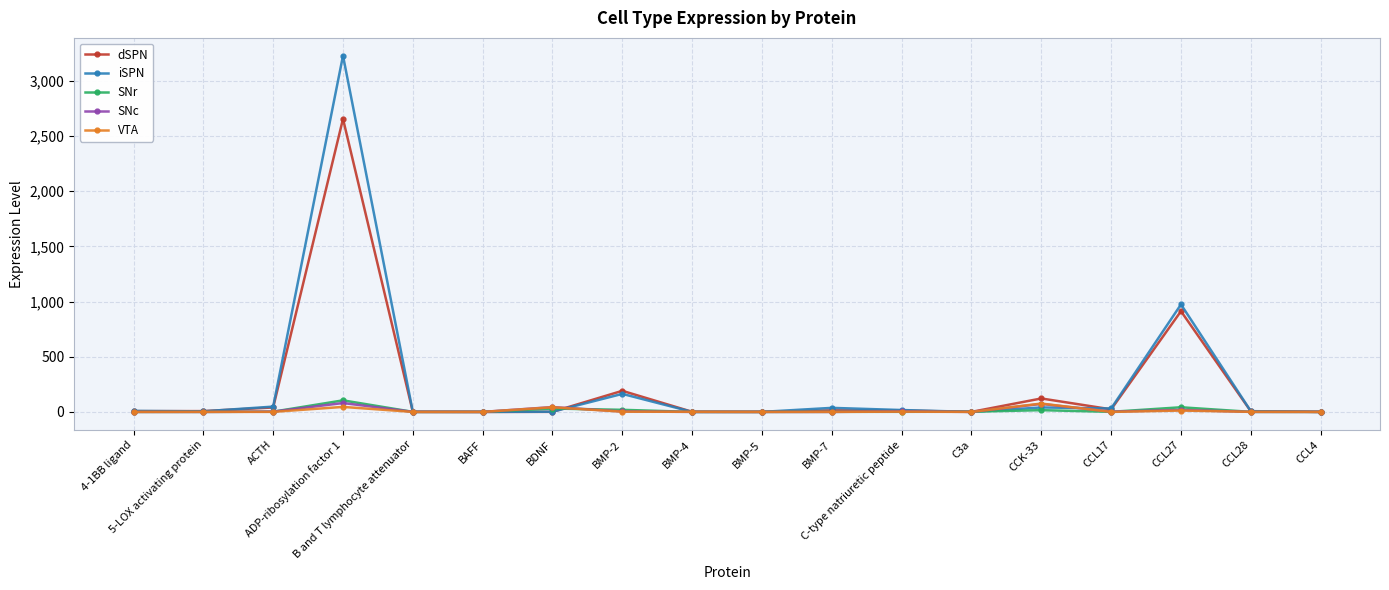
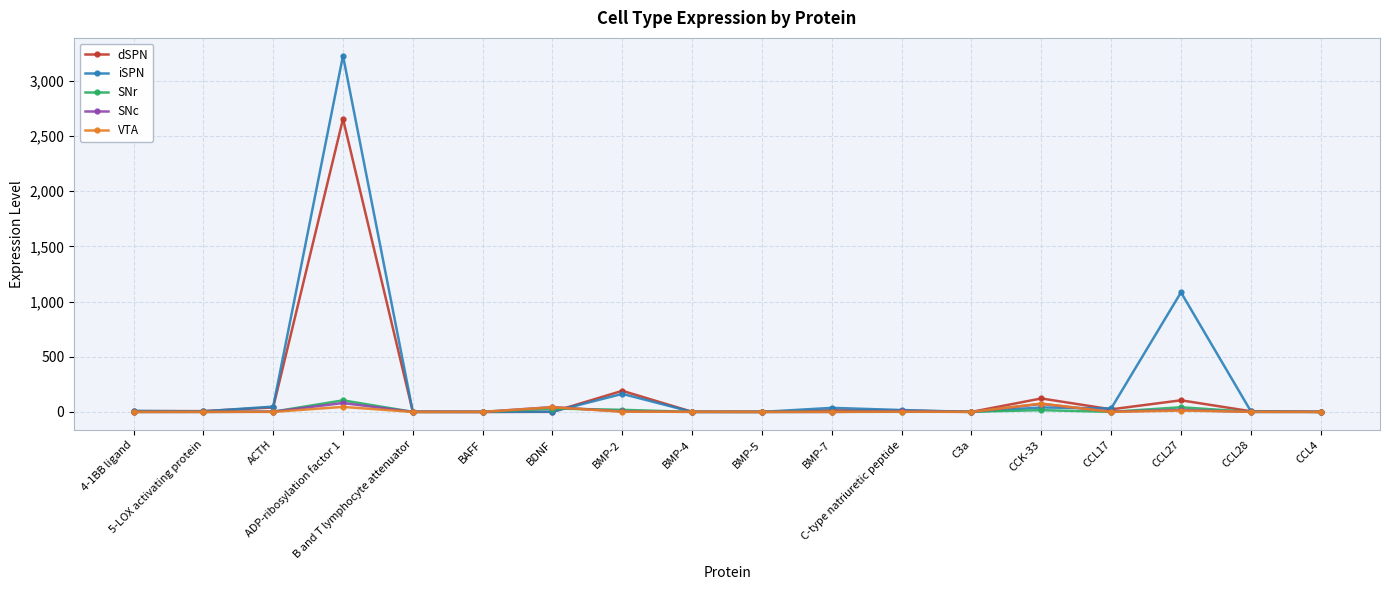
  {
    "dSPN": {
      "ADP-ribosylation factor 1": "2,660",
      "BMP-2": "190",
      "CCK-33": "120",
-     "CCL27": "910"
+     "CCL27": "110"
    },
    "iSPN": {
      "ADP-ribosylation factor 1": "3,230",
      "BMP-2": "160",
      "CCK-33": "40",
-     "CCL27": "970"
+     "CCL27": "1,080"
    },
    "SNr": {
      "ADP-ribosylation factor 1": "100",
      "CCK-33": "20",
      "CCL27": "40"
    },
    "SNc": {
      "ADP-ribosylation factor 1": "80"
    },
    "VTA": {
      "ADP-ribosylation factor 1": "50"
    }
  }
